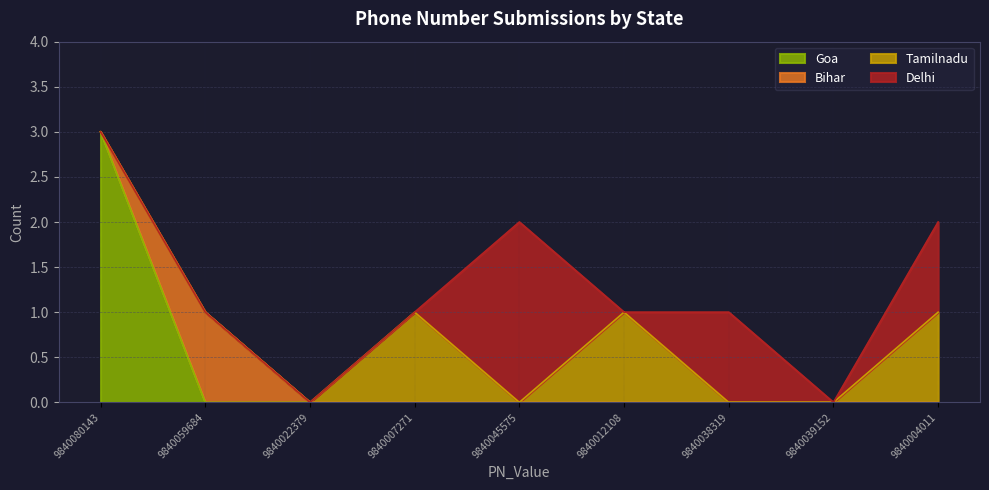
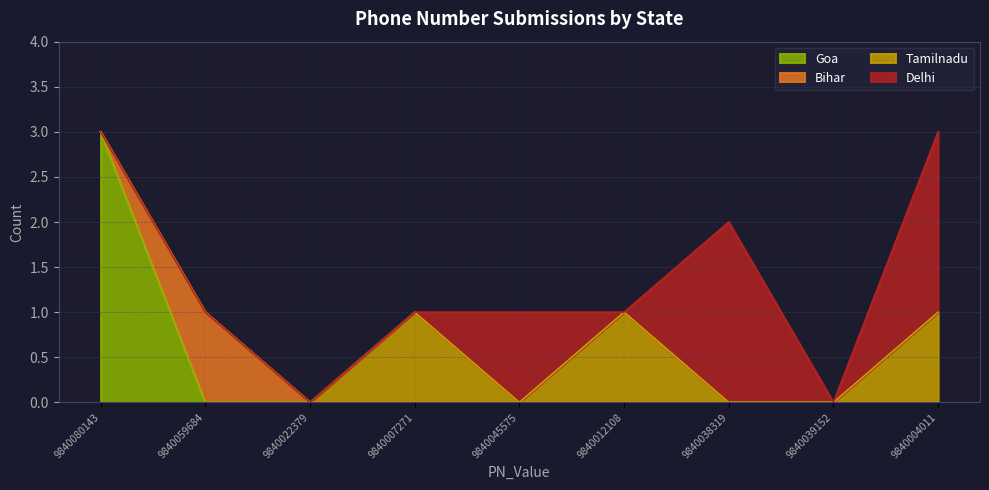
  {
    "Goa": {
      "9840059684": 0
    },
    "Tamilnadu": {
      "9840004011": 1
    },
    "Delhi": {
-     "9840045575": 2,
-     "9840038319": 1,
-     "9840004011": 1
+     "9840045575": 1,
+     "9840038319": 2,
+     "9840004011": 2
    }
  }
